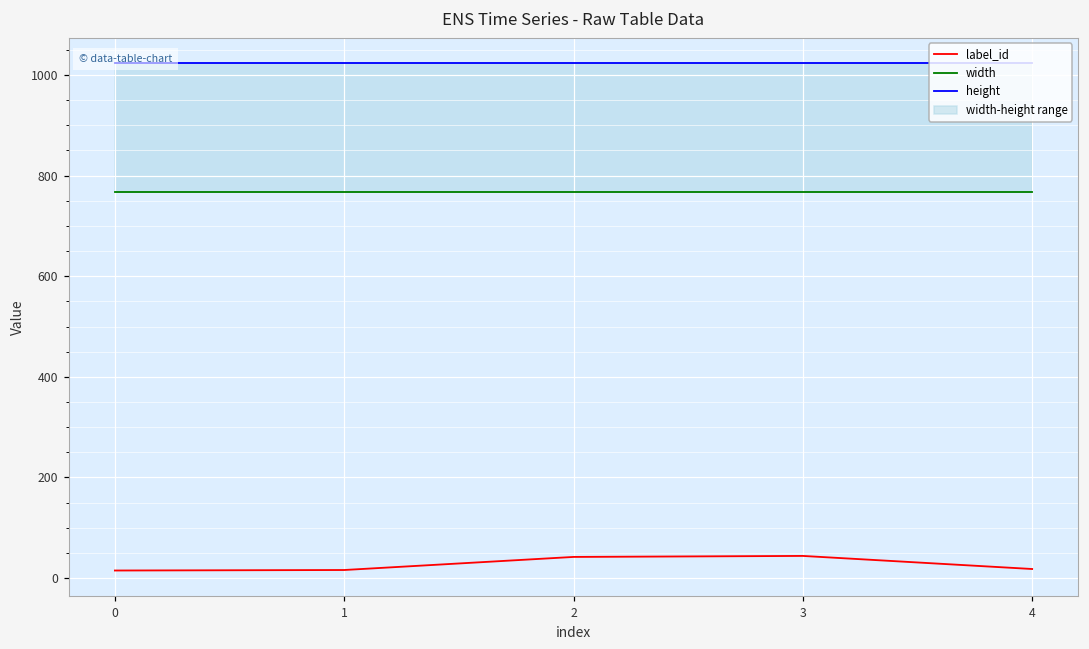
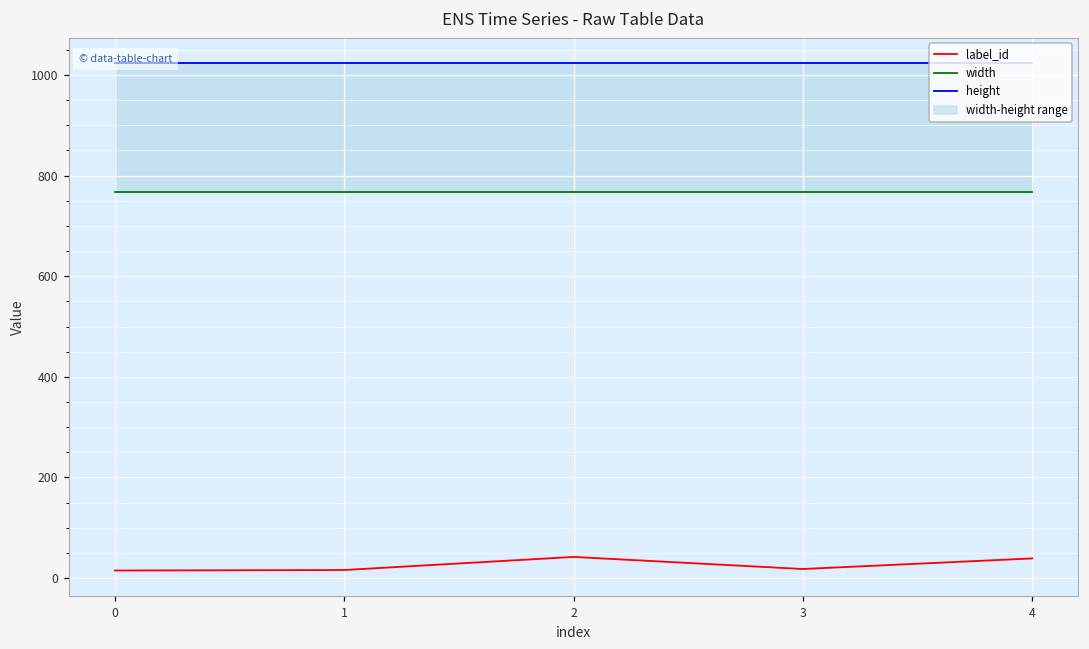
  {
    "label_id": {
      "0": 20,
      "1": 20,
      "2": 40,
-     "3": 40,
-     "4": 20
+     "3": 20,
+     "4": 40
    },
    "width": {
      "0": 770,
      "1": 770,
      "2": 770,
      "3": 770,
      "4": 770
    },
    "width-height range": {
      "1": 1020,
      "2": 1020,
      "3": 1020
    }
  }
